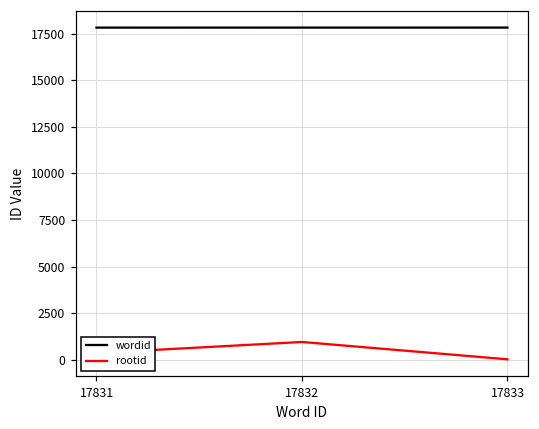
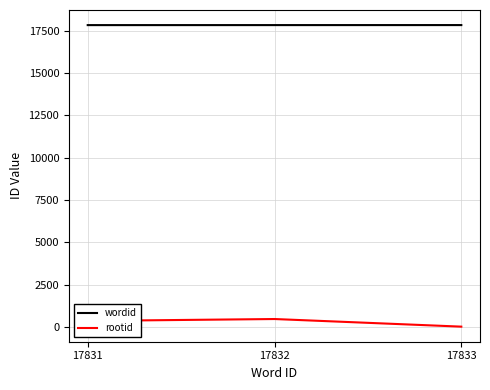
  {
    "wordid": {
      "17831": 17800,
      "17832": 17800,
      "17833": 17800
    },
    "rootid": {
-     "17832": 900,
+     "17832": 500,
      "17833": 0
    }
  }
